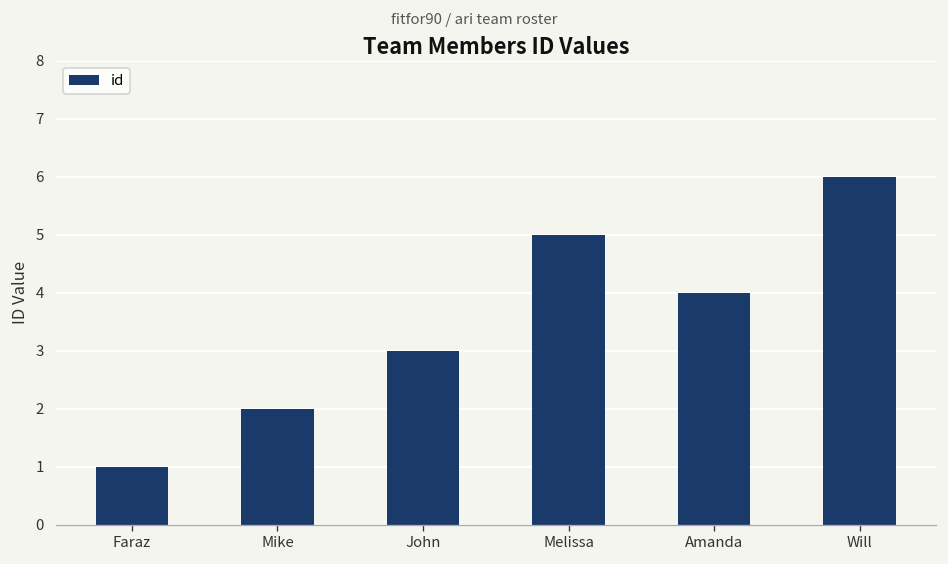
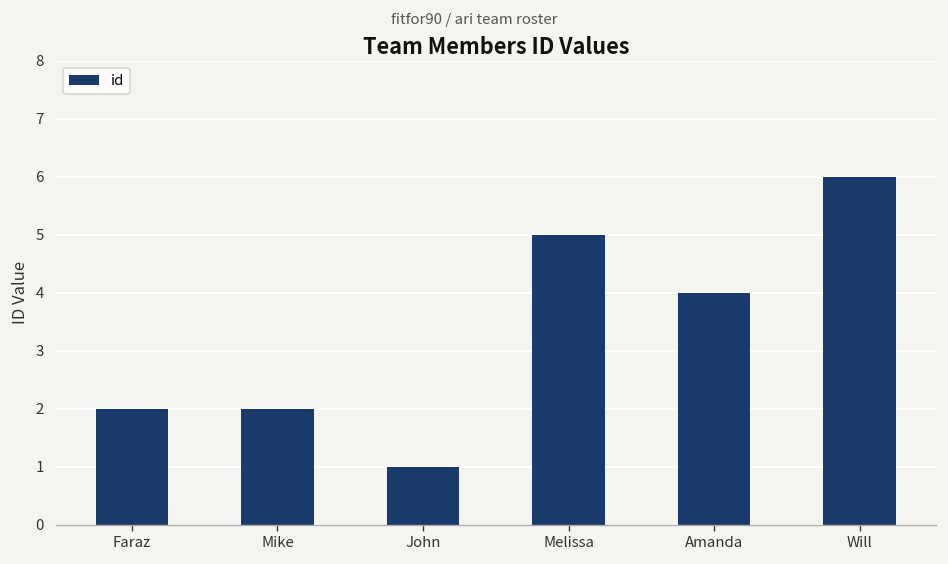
  {
-   "Faraz": 1,
+   "Faraz": 2,
    "Mike": 2,
-   "John": 3,
+   "John": 1,
    "Melissa": 5,
    "Amanda": 4,
    "Will": 6
  }
